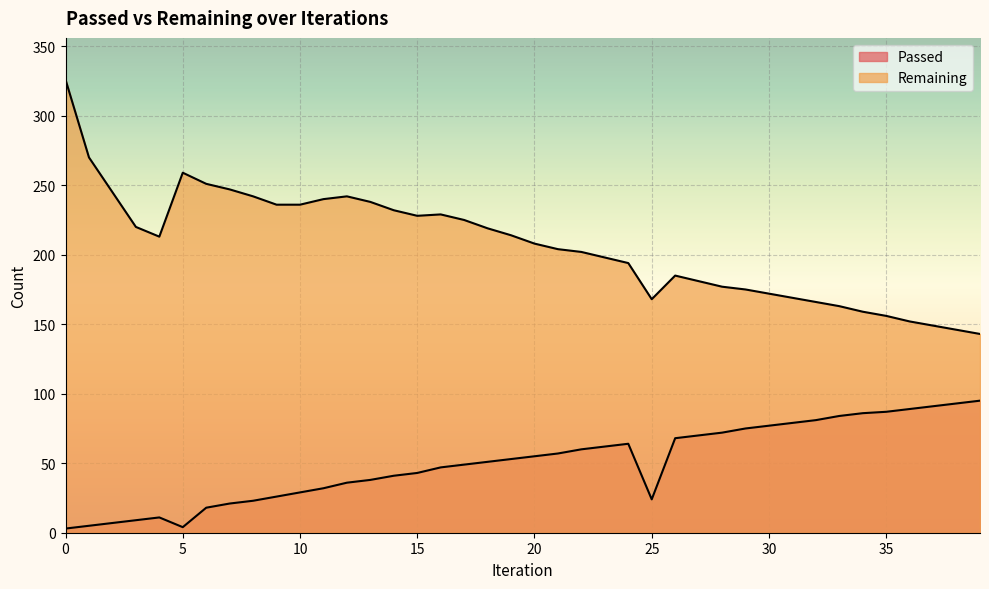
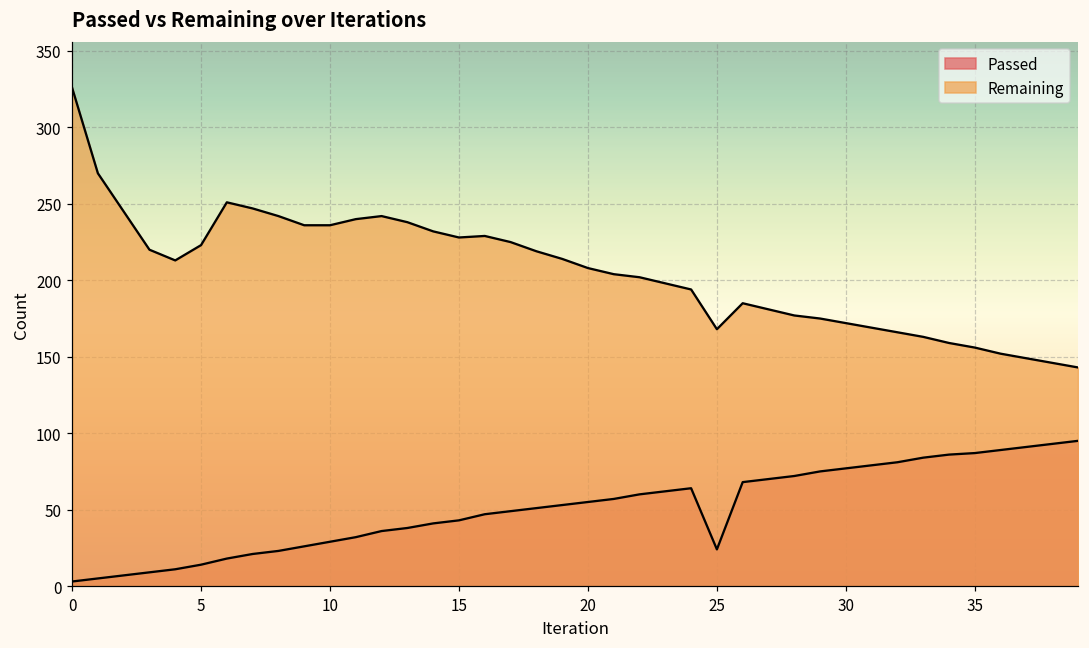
  {
    "Passed": {
      "0": 3,
-     "5": 4,
+     "5": 14,
      "10": 29,
      "15": 43,
      "20": 55,
      "25": 24,
      "30": 77,
      "35": 87
    },
    "Remaining": {
      "0": 326,
-     "5": 259,
+     "5": 223,
      "10": 236,
      "15": 228,
      "20": 208,
      "25": 168,
      "30": 172,
      "35": 156
    }
  }
